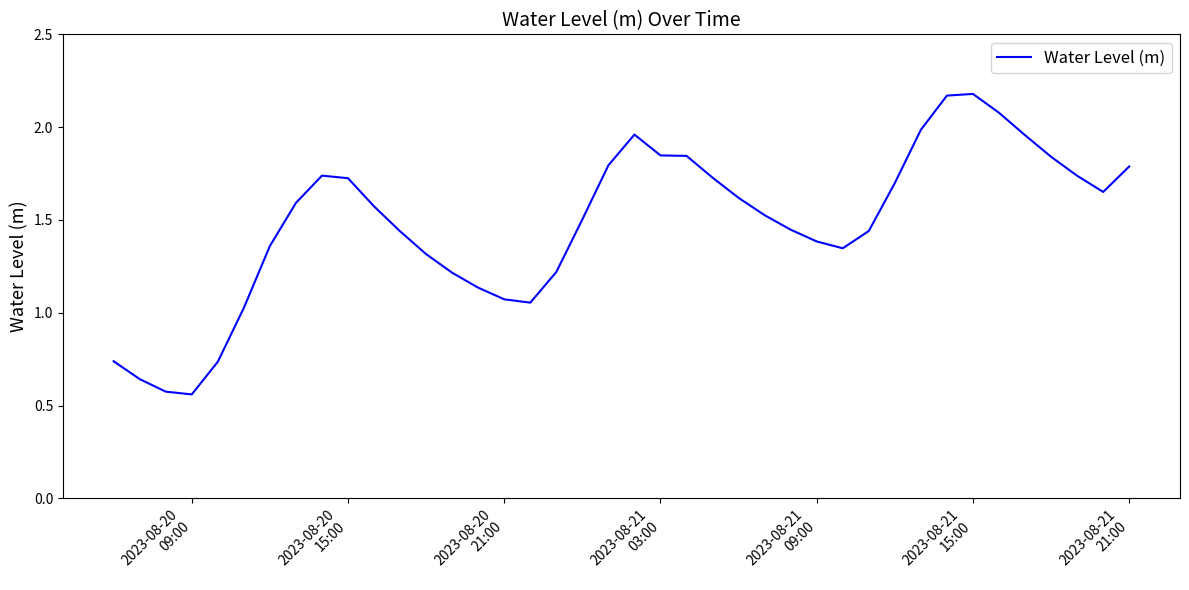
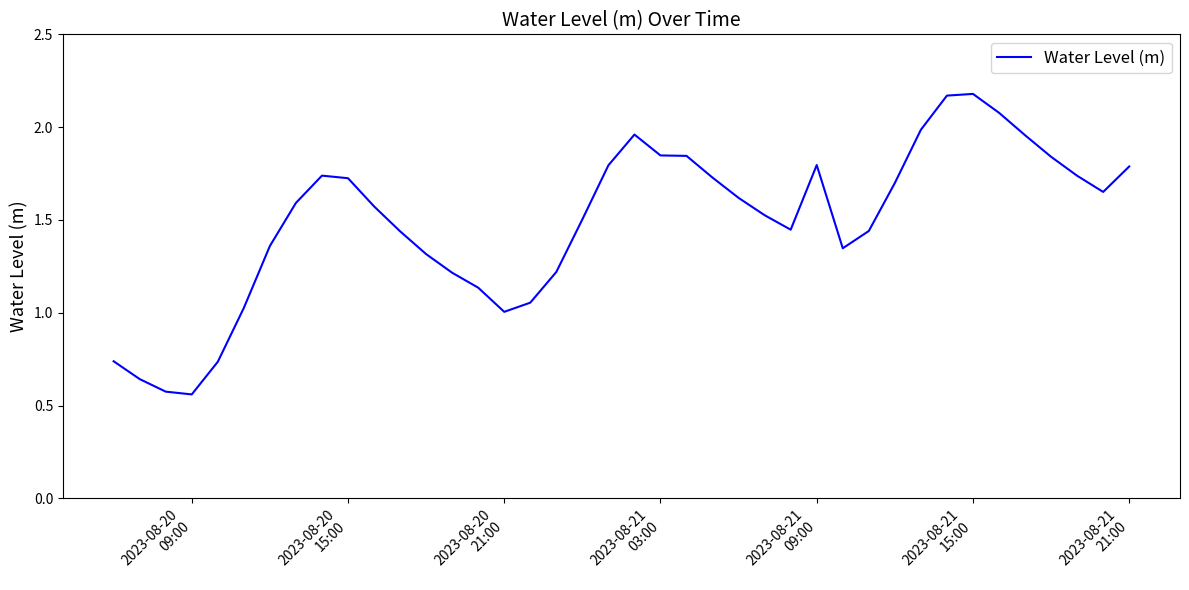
  {
    "2023-08-20 09:00": 0.56,
    "2023-08-20 15:00": 1.72,
-   "2023-08-20 21:00": 1.07,
+   "2023-08-20 21:00": 1.01,
    "2023-08-21 03:00": 1.85,
-   "2023-08-21 09:00": 1.38,
+   "2023-08-21 09:00": 1.80,
    "2023-08-21 15:00": 2.18,
    "2023-08-21 21:00": 1.79
  }
